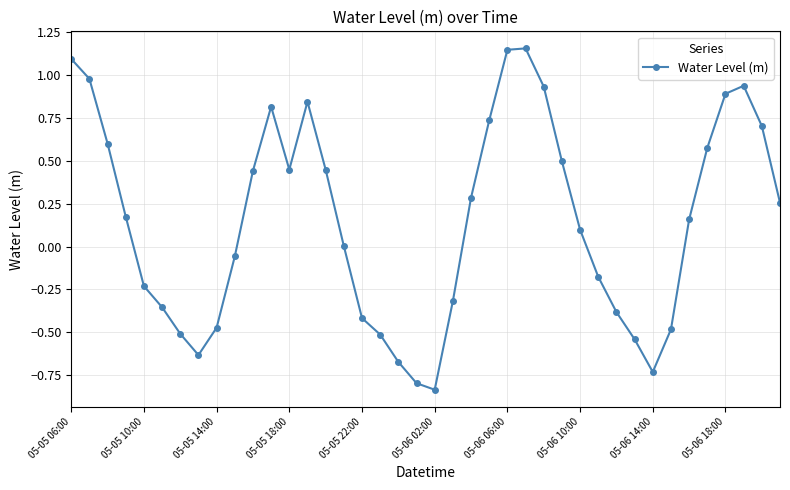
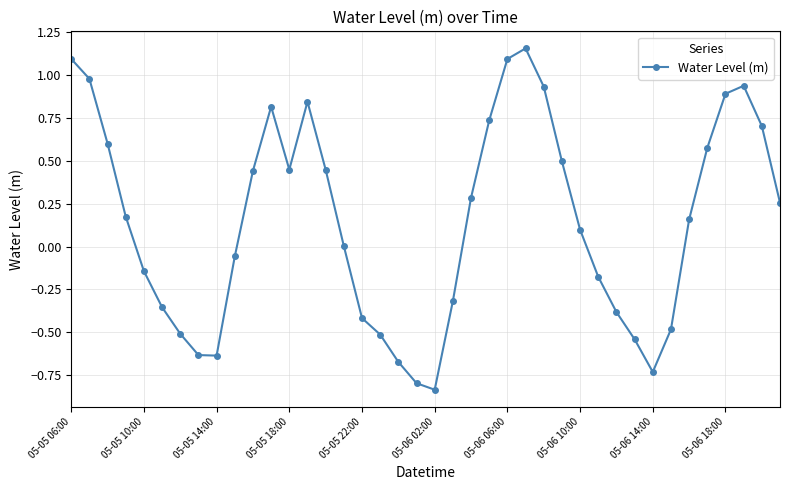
  {
    "05-05 06:00": 1.10,
-   "05-05 10:00": -0.23,
-   "05-05 14:00": -0.47,
+   "05-05 10:00": -0.14,
+   "05-05 14:00": -0.64,
    "05-05 18:00": 0.45,
    "05-05 22:00": -0.42,
    "05-06 02:00": -0.84,
-   "05-06 06:00": 1.15,
+   "05-06 06:00": 1.10,
    "05-06 10:00": 0.10,
    "05-06 14:00": -0.73,
    "05-06 18:00": 0.89
  }
